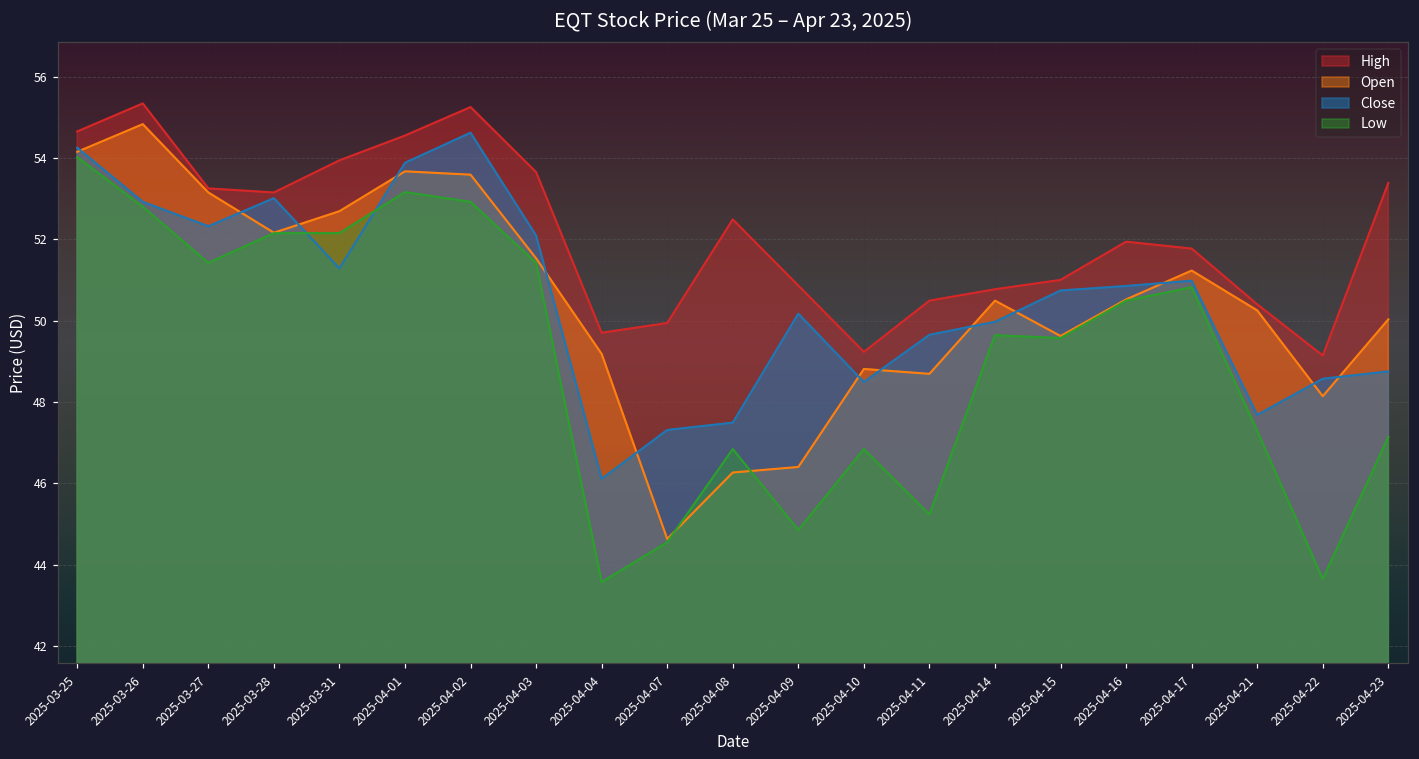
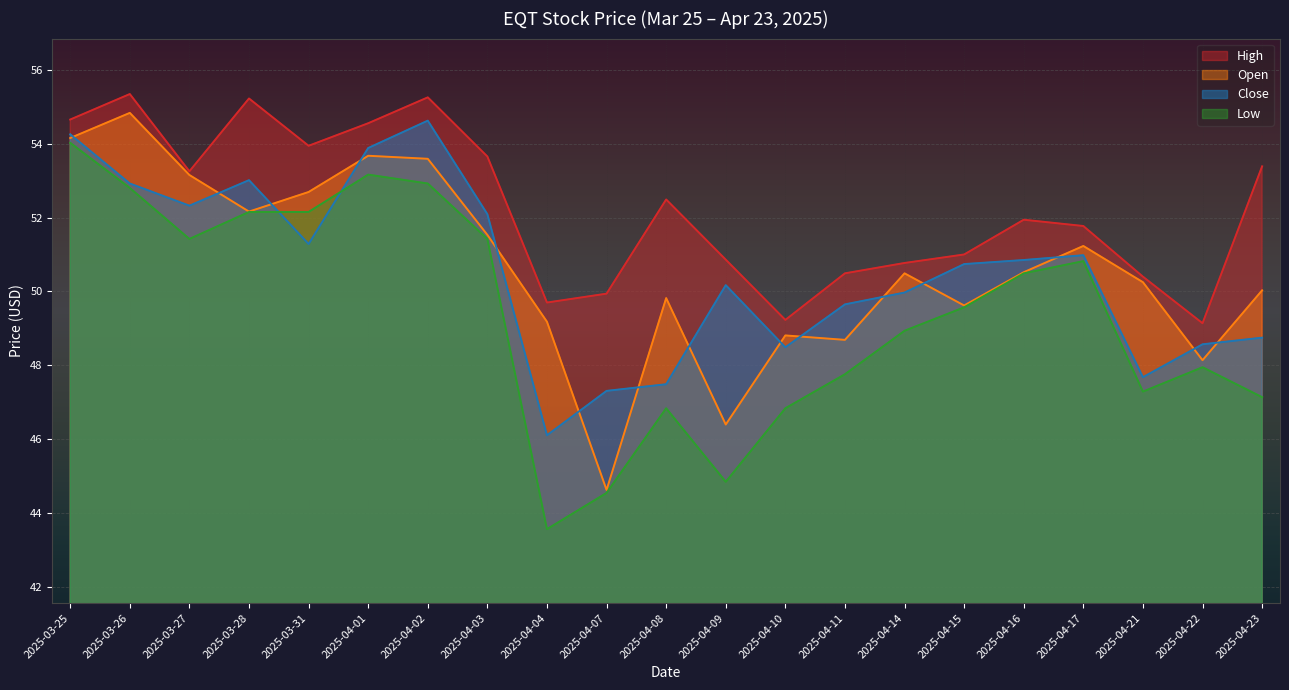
  {
    "High": {
      "2025-03-25": 54.7,
      "2025-03-26": 55.3,
      "2025-03-27": 53.3,
-     "2025-03-28": 53.2,
+     "2025-03-28": 55.2,
      "2025-03-31": 53.9,
      "2025-04-01": 54.5,
      "2025-04-02": 55.3,
      "2025-04-03": 53.7,
      "2025-04-04": 49.7,
      "2025-04-07": 49.9,
      "2025-04-08": 52.5,
      "2025-04-09": 50.9,
      "2025-04-10": 49.2,
      "2025-04-11": 50.5,
      "2025-04-14": 50.8,
      "2025-04-15": 51.0,
      "2025-04-16": 51.9,
      "2025-04-17": 51.8,
      "2025-04-21": 50.4,
      "2025-04-22": 49.1,
      "2025-04-23": 53.4
    },
    "Open": {
      "2025-03-25": 54.2,
      "2025-03-26": 54.8,
      "2025-03-27": 53.2,
      "2025-03-31": 52.7,
      "2025-04-01": 53.7,
      "2025-04-02": 53.6,
      "2025-04-03": 51.5,
      "2025-04-04": 49.2,
      "2025-04-07": 44.6,
-     "2025-04-08": 46.3,
+     "2025-04-08": 49.8,
      "2025-04-09": 46.4,
      "2025-04-10": 48.8,
      "2025-04-11": 48.7,
      "2025-04-14": 50.5,
      "2025-04-17": 51.2,
      "2025-04-21": 50.3,
      "2025-04-22": 48.1,
      "2025-04-23": 50.0
    },
    "Close": {
      "2025-03-25": 54.3,
      "2025-03-26": 52.9,
      "2025-03-27": 52.3,
      "2025-03-28": 53.0,
      "2025-03-31": 51.3,
      "2025-04-01": 53.9,
      "2025-04-02": 54.6,
      "2025-04-03": 52.1,
      "2025-04-04": 46.1,
      "2025-04-07": 47.3,
      "2025-04-08": 47.5,
      "2025-04-09": 50.2,
      "2025-04-10": 48.5,
      "2025-04-11": 49.7,
      "2025-04-14": 50.0,
      "2025-04-15": 50.7,
      "2025-04-16": 50.8,
      "2025-04-17": 51.0,
      "2025-04-21": 47.7,
      "2025-04-22": 48.6,
      "2025-04-23": 48.8
    },
    "Low": {
      "2025-03-25": 54.0,
      "2025-03-26": 52.8,
      "2025-03-27": 51.4,
      "2025-03-31": 52.2,
      "2025-04-01": 53.2,
      "2025-04-02": 52.9,
      "2025-04-03": 51.4,
      "2025-04-04": 43.6,
      "2025-04-07": 44.5,
      "2025-04-08": 46.8,
      "2025-04-09": 44.8,
      "2025-04-10": 46.8,
-     "2025-04-11": 45.2,
-     "2025-04-14": 49.6,
+     "2025-04-11": 47.8,
+     "2025-04-14": 48.9,
      "2025-04-17": 50.8,
      "2025-04-21": 47.3,
-     "2025-04-22": 43.6,
+     "2025-04-22": 48.0,
      "2025-04-23": 47.1
    }
  }
